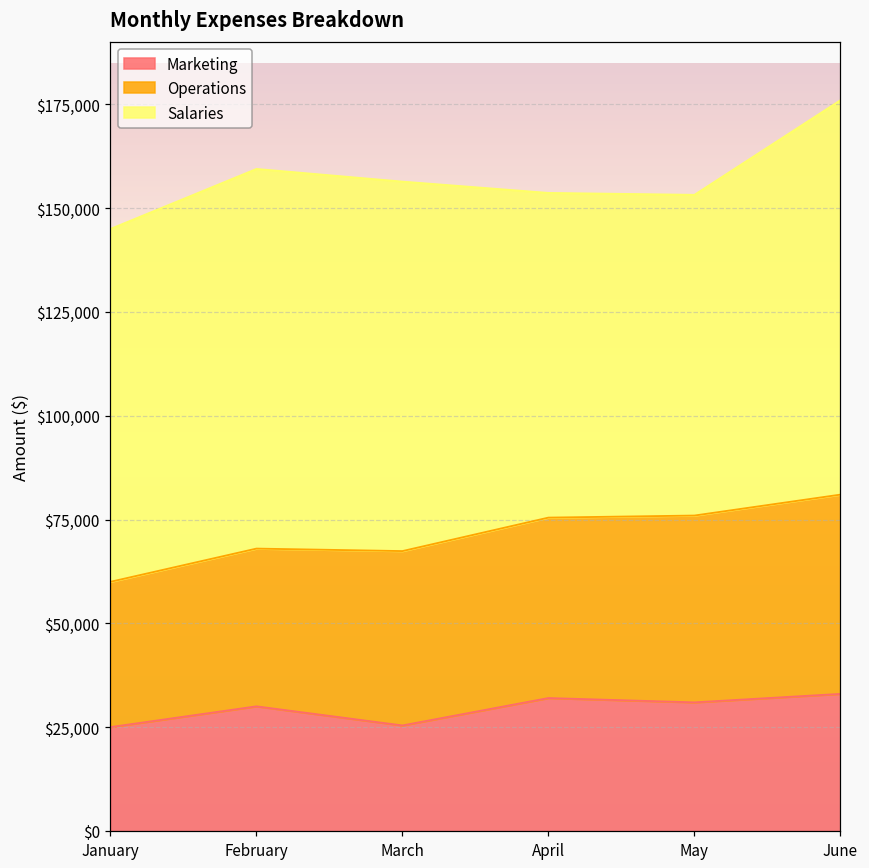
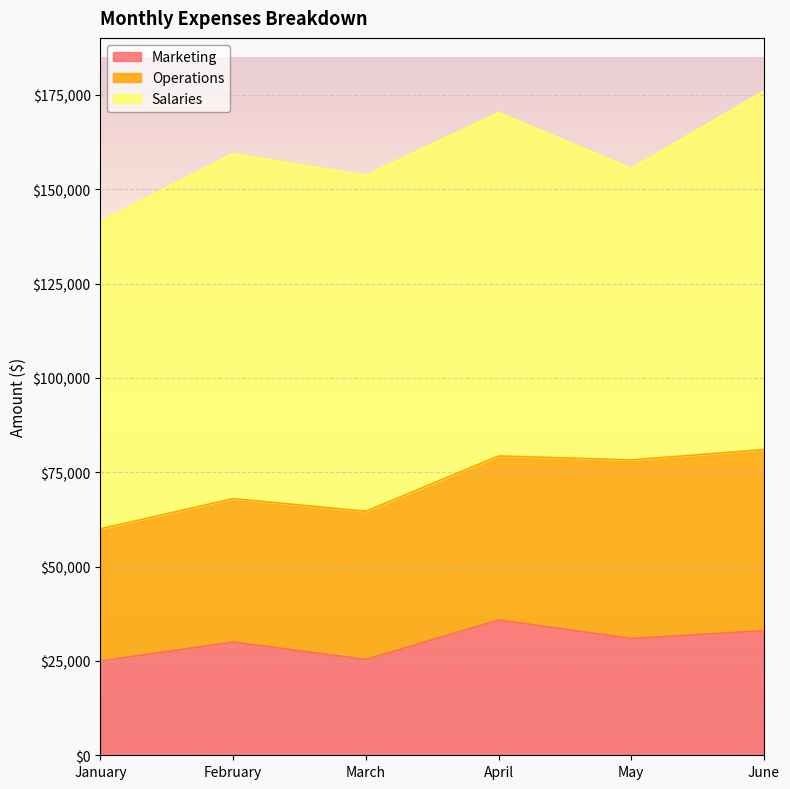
  {
    "Marketing": {
      "January": "$25,000",
      "February": "$30,000",
      "March": "$25,000",
-     "April": "$32,000",
+     "April": "$36,000",
      "May": "$31,000",
      "June": "$33,000"
    },
    "Operations": {
      "January": "$35,000",
      "February": "$38,000",
-     "March": "$42,000",
+     "March": "$39,000",
      "April": "$43,000",
-     "May": "$45,000",
+     "May": "$47,000",
      "June": "$48,000"
    },
    "Salaries": {
-     "January": "$85,000",
+     "January": "$81,000",
      "February": "$91,000",
      "March": "$89,000",
-     "April": "$78,000",
+     "April": "$91,000",
      "May": "$77,000",
      "June": "$95,000"
    }
  }
